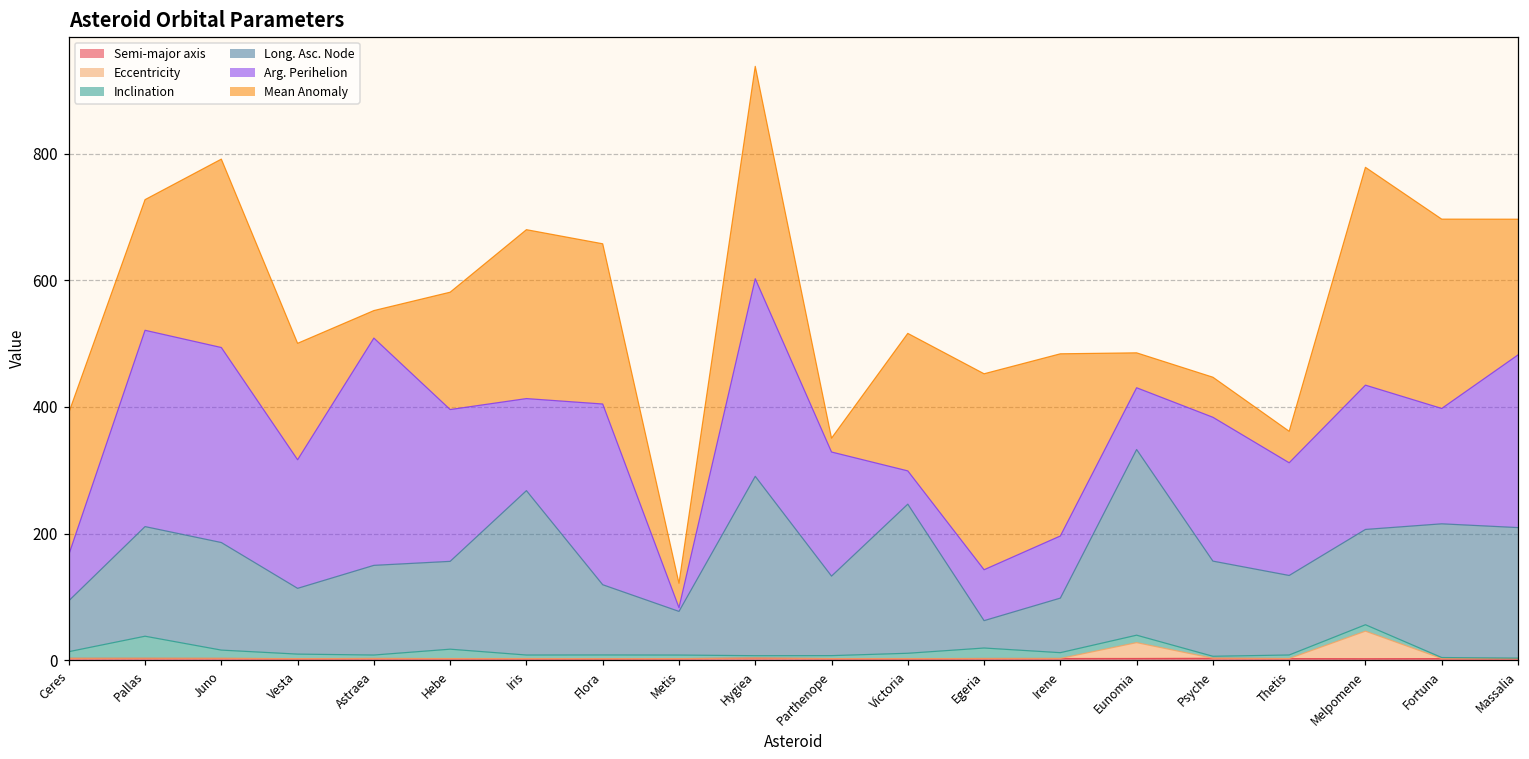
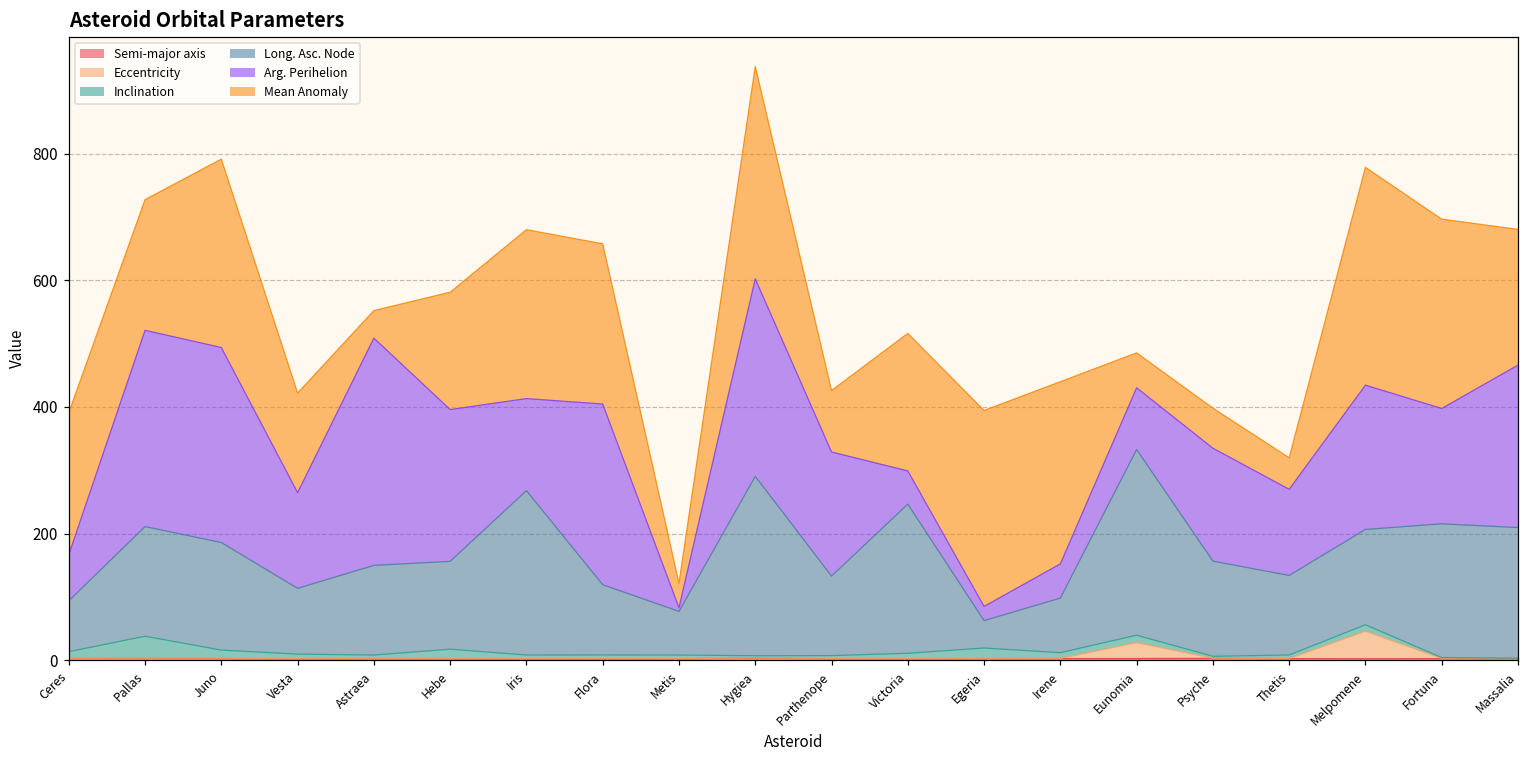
  {
    "Semi-major axis": {
      "Eunomia": 0,
      "Melpomene": 0
    },
    "Eccentricity": {
      "Eunomia": 30,
      "Melpomene": 40
    },
    "Arg. Perihelion": {
      "Ceres": 70,
      "Pallas": 310,
      "Juno": 310,
-     "Vesta": 200,
+     "Vesta": 150,
      "Astraea": 360,
      "Hebe": 240,
      "Iris": 150,
      "Flora": 290,
      "Metis": 10,
      "Hygiea": 310,
      "Parthenope": 200,
      "Victoria": 50,
-     "Egeria": 80,
-     "Irene": 100,
+     "Egeria": 20,
+     "Irene": 50,
      "Eunomia": 100,
-     "Psyche": 230,
-     "Thetis": 180,
+     "Psyche": 180,
+     "Thetis": 140,
      "Melpomene": 230,
      "Fortuna": 180,
-     "Massalia": 270
+     "Massalia": 260
    },
    "Mean Anomaly": {
      "Ceres": 220,
      "Pallas": 210,
      "Juno": 300,
-     "Vesta": 180,
+     "Vesta": 160,
      "Astraea": 40,
      "Hebe": 190,
      "Iris": 270,
      "Flora": 250,
      "Metis": 40,
      "Hygiea": 340,
-     "Parthenope": 20,
+     "Parthenope": 100,
      "Victoria": 220,
      "Egeria": 310,
      "Irene": 290,
      "Eunomia": 60,
      "Psyche": 60,
      "Thetis": 50,
      "Melpomene": 340,
      "Fortuna": 300,
      "Massalia": 210
    }
  }
